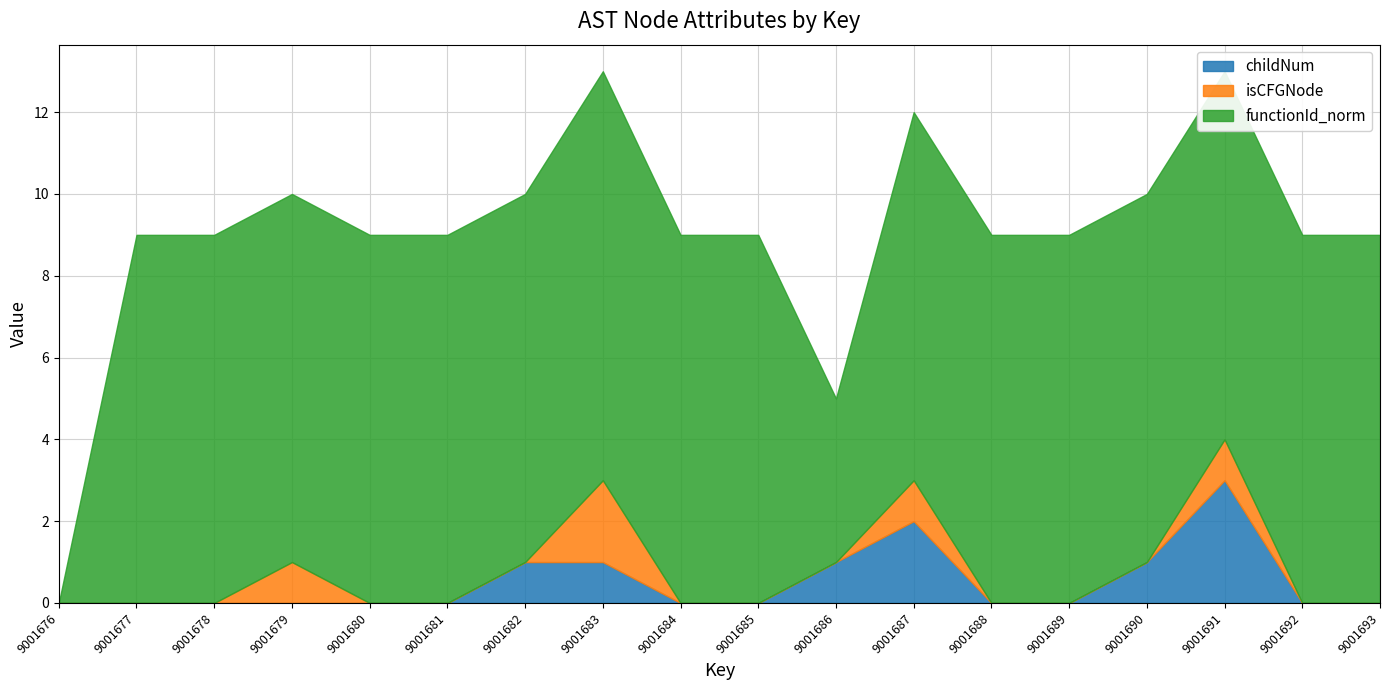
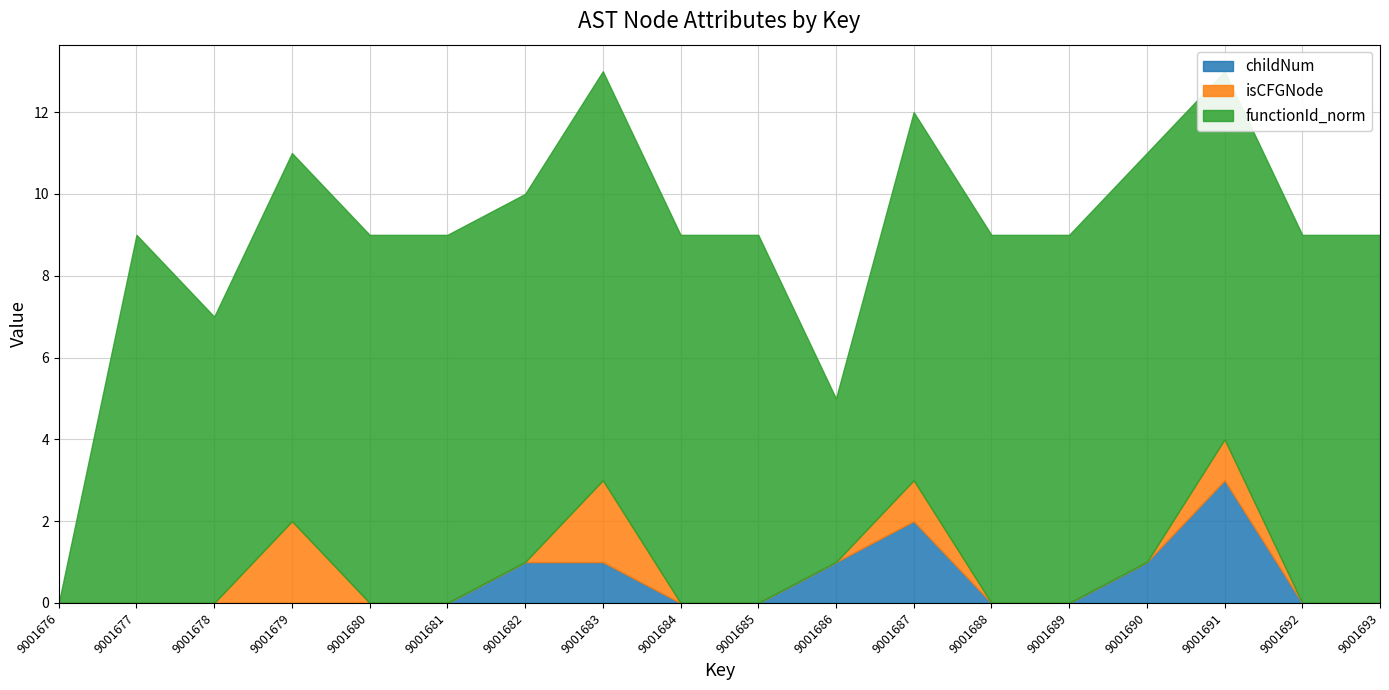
  {
    "childNum": {
      "9001679": 0,
      "9001683": 1,
      "9001687": 2,
      "9001691": 3
    },
    "isCFGNode": {
-     "9001679": 1
+     "9001679": 2
    },
    "functionId_norm": {
      "9001677": 9,
-     "9001678": 9,
+     "9001678": 7,
      "9001679": 9,
      "9001680": 9,
      "9001681": 9,
      "9001682": 9,
      "9001683": 10,
      "9001684": 9,
      "9001685": 9,
      "9001686": 4,
      "9001687": 9,
      "9001688": 9,
      "9001689": 9,
-     "9001690": 9,
+     "9001690": 10,
      "9001692": 9,
      "9001693": 9
    }
  }
